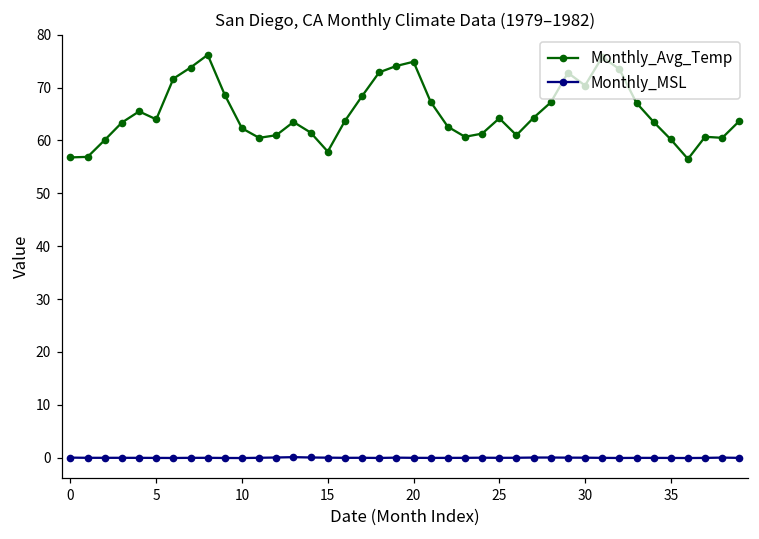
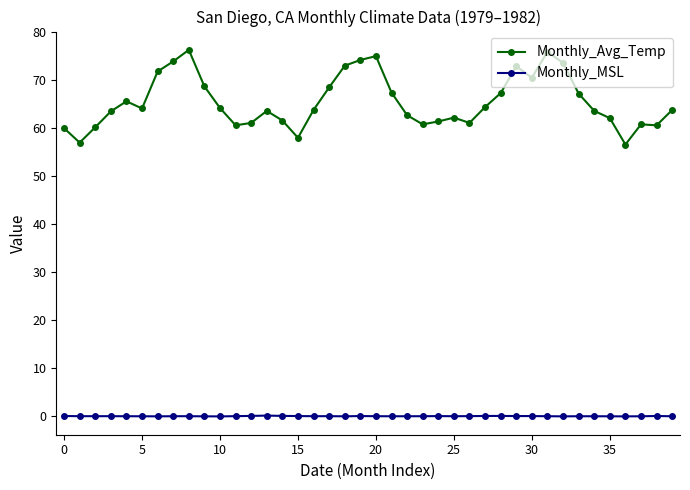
  {
    "Monthly_Avg_Temp": {
-     "0": 57,
+     "0": 60,
      "5": 64,
-     "10": 62,
+     "10": 64,
      "15": 58,
      "20": 75,
-     "25": 64,
-     "35": 60
+     "25": 62,
+     "35": 62
    },
    "Monthly_MSL": {
      "0": 0,
      "5": 0,
      "10": 0,
      "15": 0,
      "20": 0,
      "25": 0,
      "30": 0,
      "35": 0
    }
  }
